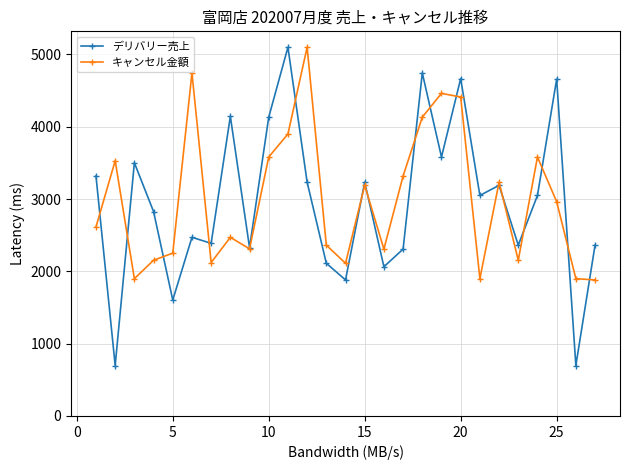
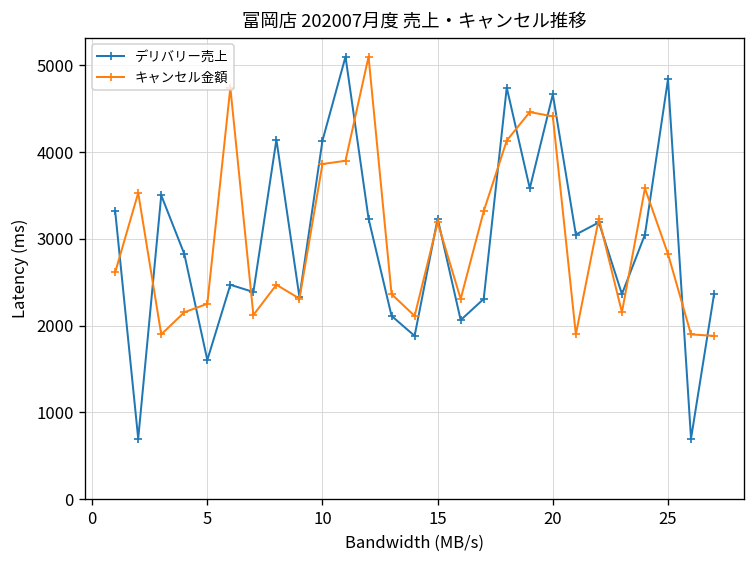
  {
    "デリバリー売上": {
      "5": 1600,
      "10": 4100,
      "15": 3200,
      "20": 4700,
-     "25": 4700
+     "25": 4800
    },
    "キャンセル金額": {
      "5": 2300,
-     "10": 3600,
+     "10": 3900,
      "15": 3200,
      "20": 4400,
-     "25": 3000
+     "25": 2800
    }
  }
